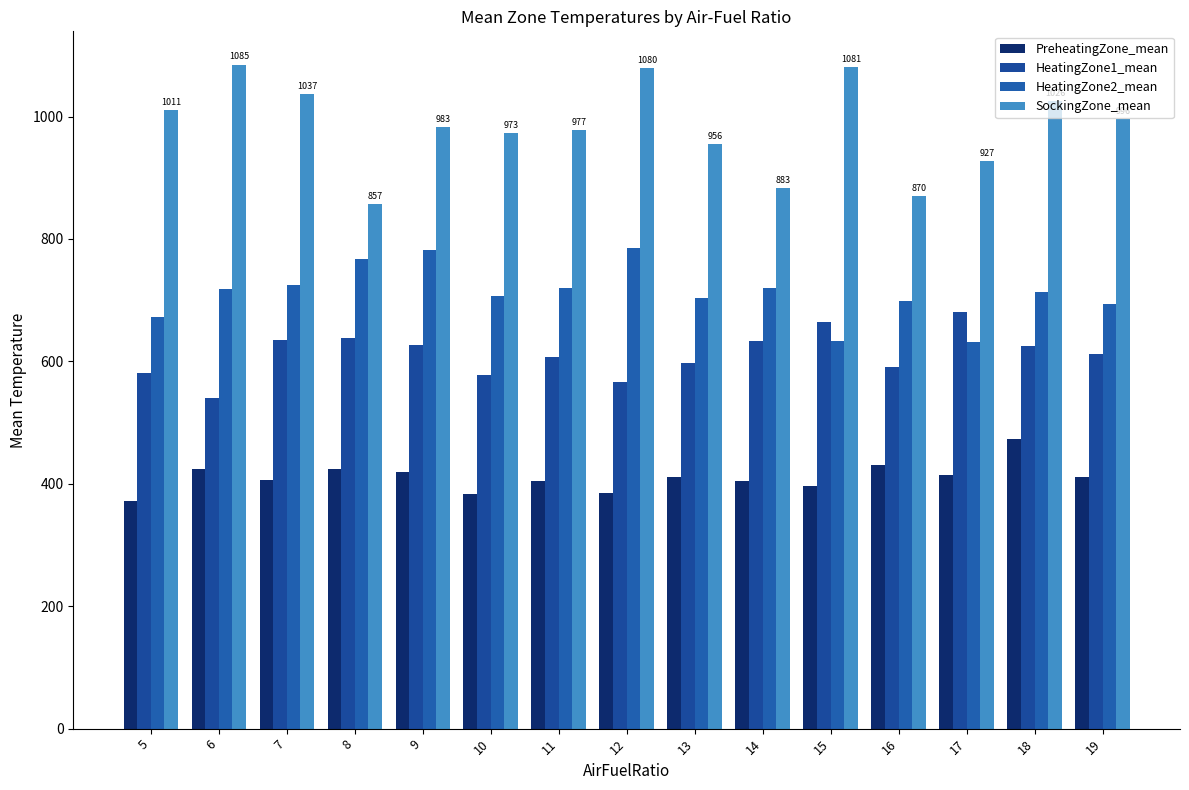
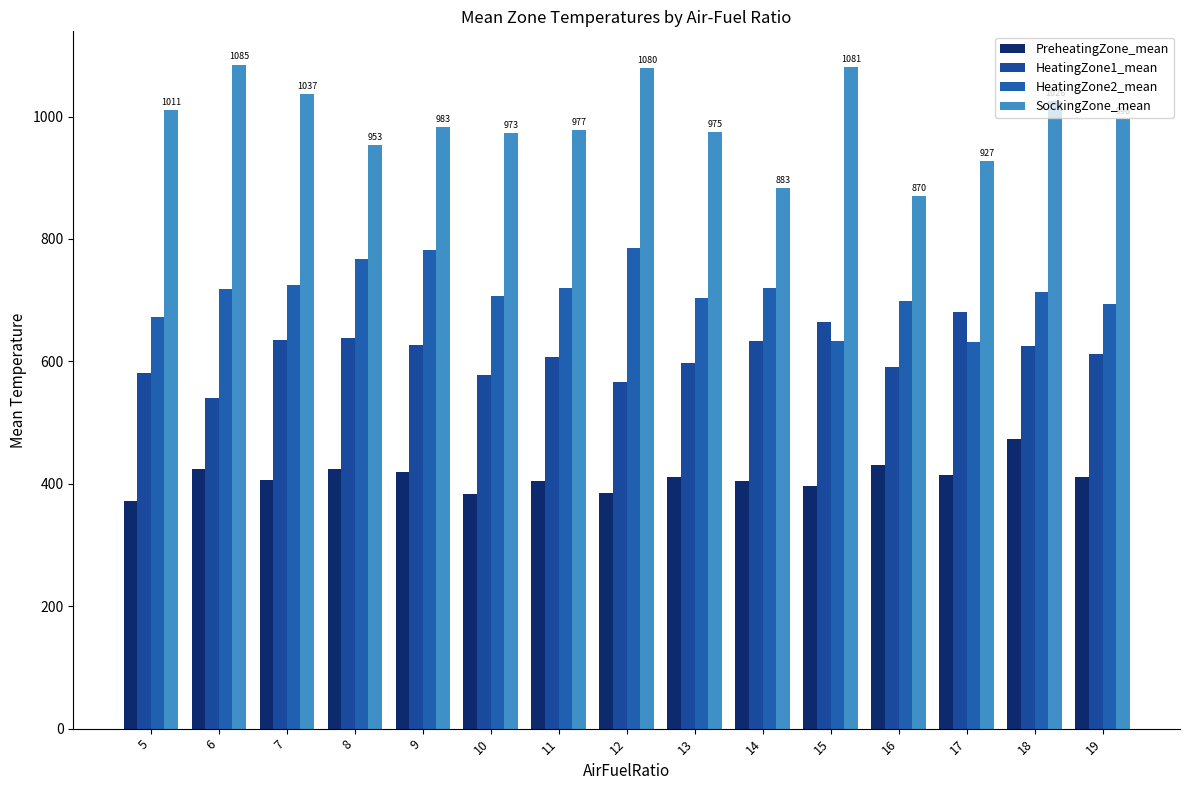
  {
    "SockingZone_mean": {
      "5": 1011,
      "6": 1085,
      "7": 1037,
-     "8": 857,
+     "8": 953,
      "9": 983,
      "10": 973,
      "11": 977,
      "12": 1080,
-     "13": 956,
+     "13": 975,
      "14": 883,
      "15": 1081,
      "16": 870,
      "17": 927
    }
  }
